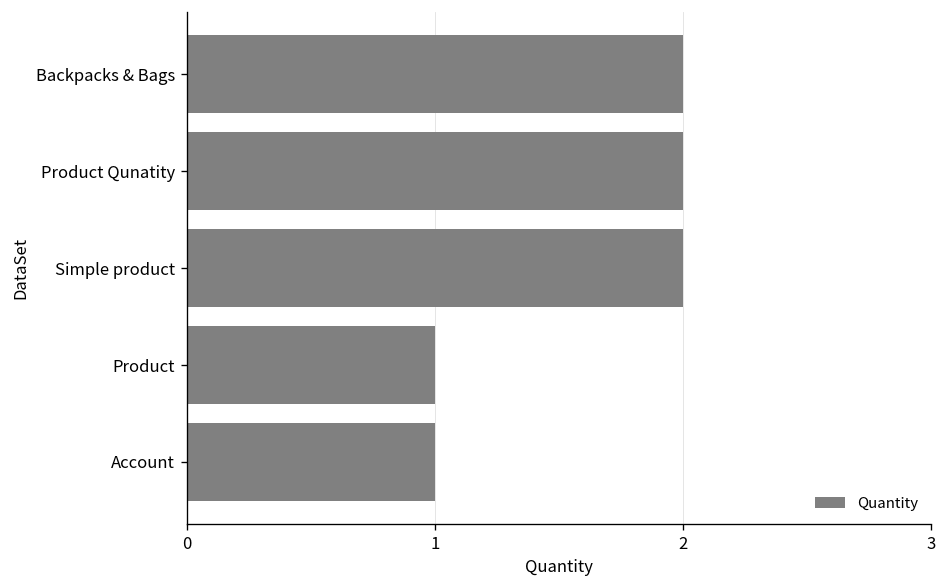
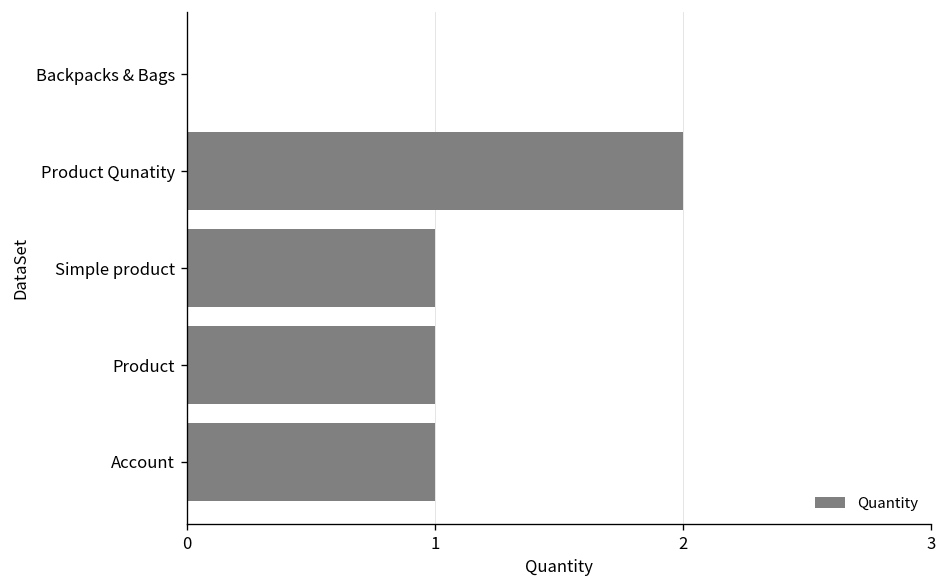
  {
-   "Backpacks & Bags": 2,
+   "Backpacks & Bags": 0,
    "Product Qunatity": 2,
-   "Simple product": 2,
+   "Simple product": 1,
    "Product": 1,
    "Account": 1
  }
